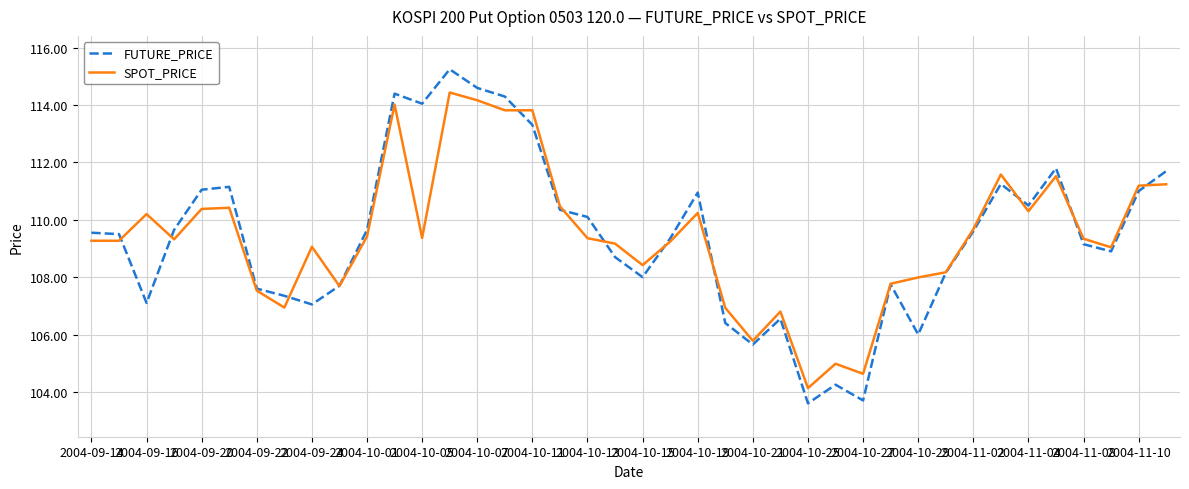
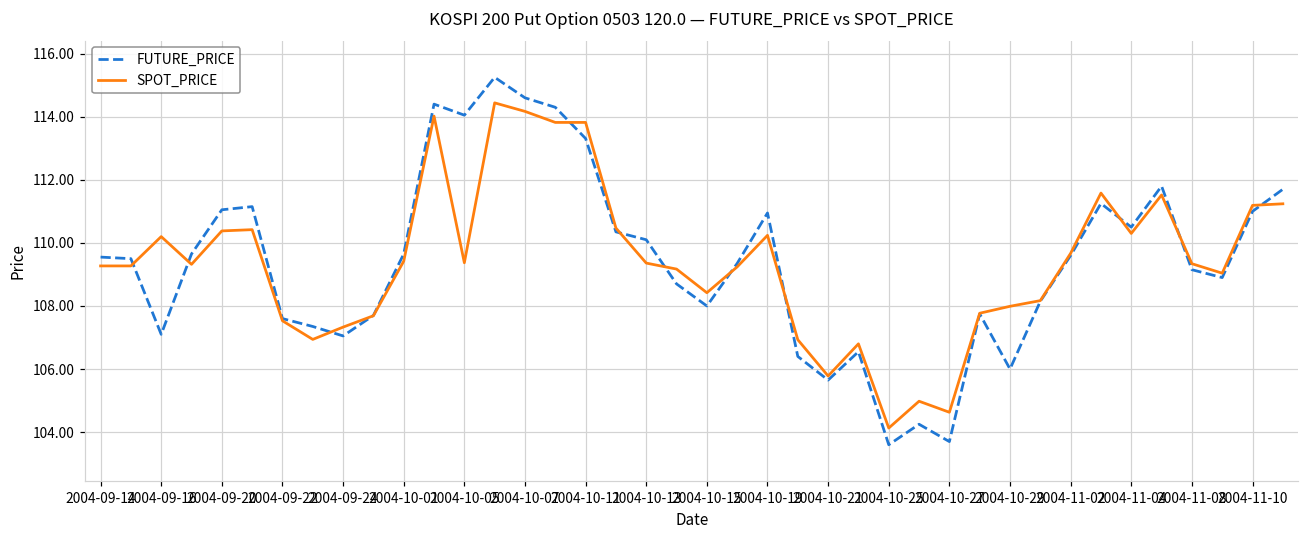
  {
    "FUTURE_PRICE": {
      "2004-09-14": 109.6,
      "2004-09-16": 107.1,
      "2004-09-20": 111.1,
      "2004-09-24": 107.1,
      "2004-10-01": 109.7,
      "2004-10-05": 114.1,
      "2004-10-07": 114.6,
      "2004-10-11": 113.3,
      "2004-10-13": 110.1,
      "2004-10-15": 108.0,
      "2004-10-19": 111.0,
      "2004-10-21": 105.7,
      "2004-10-25": 103.6,
      "2004-10-27": 103.7,
      "2004-10-29": 106.0,
      "2004-11-04": 110.5,
      "2004-11-08": 109.2,
      "2004-11-10": 111.0
    },
    "SPOT_PRICE": {
      "2004-09-14": 109.3,
      "2004-09-16": 110.2,
      "2004-09-20": 110.4,
-     "2004-09-24": 109.1,
+     "2004-09-24": 107.3,
      "2004-10-01": 109.4,
      "2004-10-05": 109.4,
      "2004-10-07": 114.2,
      "2004-10-11": 113.8,
      "2004-10-13": 109.4,
      "2004-10-15": 108.4,
      "2004-10-19": 110.2,
      "2004-10-21": 105.8,
      "2004-10-25": 104.1,
      "2004-10-27": 104.6,
      "2004-10-29": 108.0,
      "2004-11-04": 110.3,
      "2004-11-08": 109.3,
      "2004-11-10": 111.2
    }
  }
